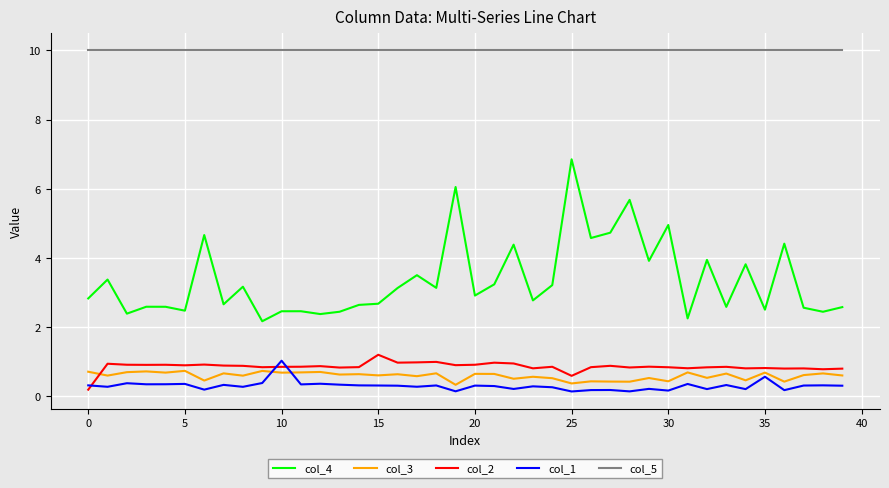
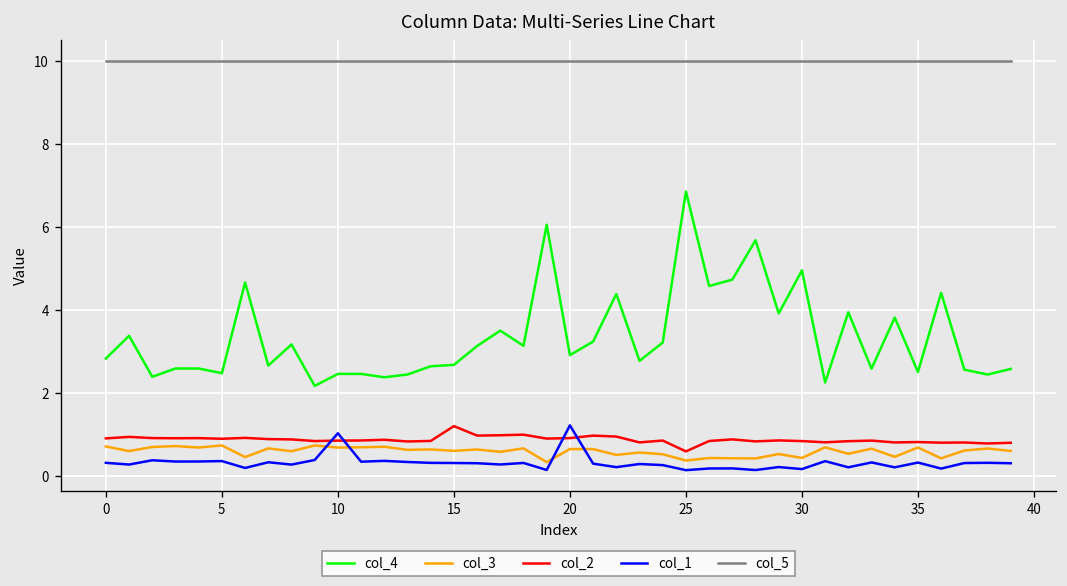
  {
    "col_4": {
      "0": 2.8,
      "5": 2.5,
      "10": 2.5,
      "15": 2.7,
      "20": 2.9,
      "25": 6.9,
      "30": 5.0,
      "35": 2.5
    },
    "col_3": {
      "0": 0.7,
      "5": 0.7,
      "10": 0.7,
      "15": 0.6,
      "20": 0.7,
      "25": 0.4,
      "30": 0.4,
      "35": 0.7
    },
    "col_2": {
-     "0": 0.2,
+     "0": 0.9,
      "5": 0.9,
      "10": 0.9,
      "15": 1.2,
      "20": 0.9,
      "25": 0.6,
      "30": 0.8,
      "35": 0.8
    },
    "col_1": {
      "0": 0.3,
      "5": 0.4,
      "10": 1.0,
      "15": 0.3,
-     "20": 0.3,
+     "20": 1.2,
      "25": 0.1,
      "30": 0.2,
-     "35": 0.6
+     "35": 0.3
    },
    "col_5": {
      "0": 10.0,
      "5": 10.0,
      "10": 10.0,
      "15": 10.0,
      "20": 10.0,
      "25": 10.0,
      "30": 10.0,
      "35": 10.0
    }
  }
